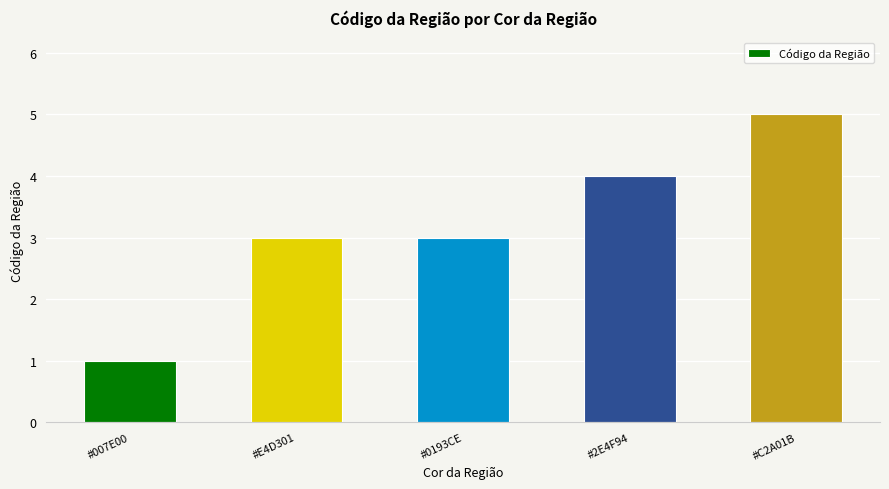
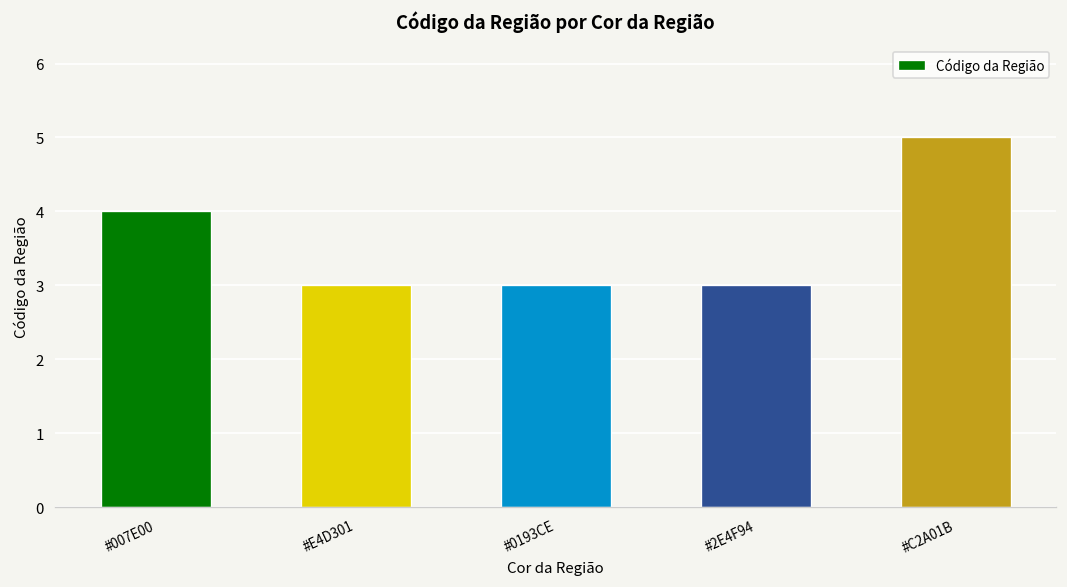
  {
-   "#007E00": 1,
+   "#007E00": 4,
    "#E4D301": 3,
    "#0193CE": 3,
-   "#2E4F94": 4,
+   "#2E4F94": 3,
    "#C2A01B": 5
  }
